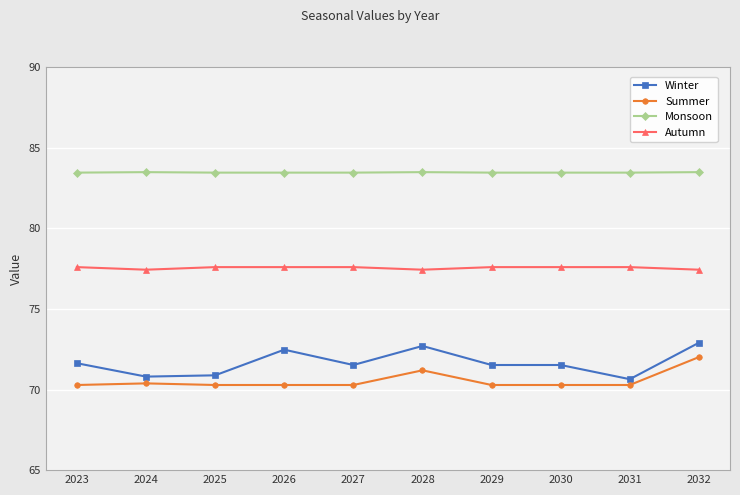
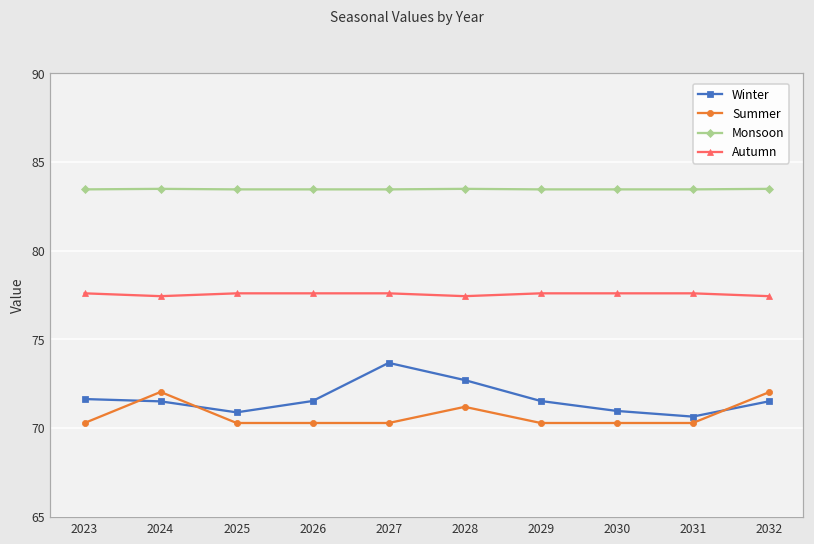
  {
    "Winter": {
      "2023": 71.6,
-     "2024": 70.8,
+     "2024": 71.5,
      "2025": 70.9,
-     "2026": 72.5,
-     "2027": 71.5,
+     "2026": 71.5,
+     "2027": 73.7,
      "2028": 72.7,
      "2029": 71.5,
-     "2030": 71.5,
+     "2030": 71.0,
      "2031": 70.6,
-     "2032": 72.9
+     "2032": 71.5
    },
    "Summer": {
      "2023": 70.3,
-     "2024": 70.4,
+     "2024": 72.0,
      "2025": 70.3,
      "2026": 70.3,
      "2027": 70.3,
      "2028": 71.2,
      "2029": 70.3,
      "2030": 70.3,
      "2031": 70.3,
      "2032": 72.0
    },
    "Monsoon": {
      "2023": 83.5,
      "2024": 83.5,
      "2025": 83.5,
      "2026": 83.5,
      "2027": 83.5,
      "2028": 83.5,
      "2029": 83.5,
      "2030": 83.5,
      "2031": 83.5,
      "2032": 83.5
    },
    "Autumn": {
      "2023": 77.6,
      "2024": 77.4,
      "2025": 77.6,
      "2026": 77.6,
      "2027": 77.6,
      "2028": 77.4,
      "2029": 77.6,
      "2030": 77.6,
      "2031": 77.6,
      "2032": 77.4
    }
  }
